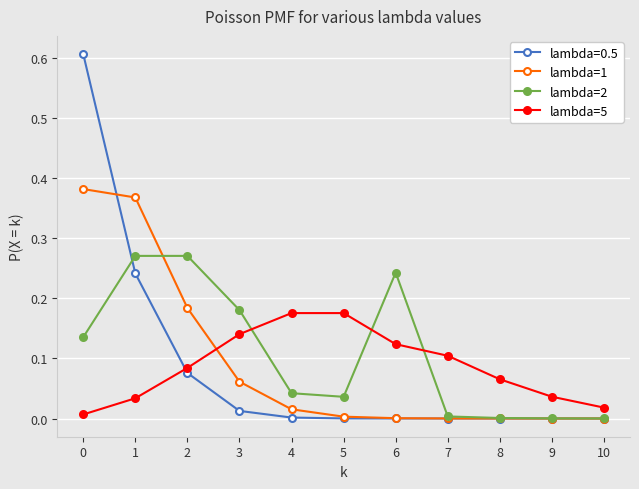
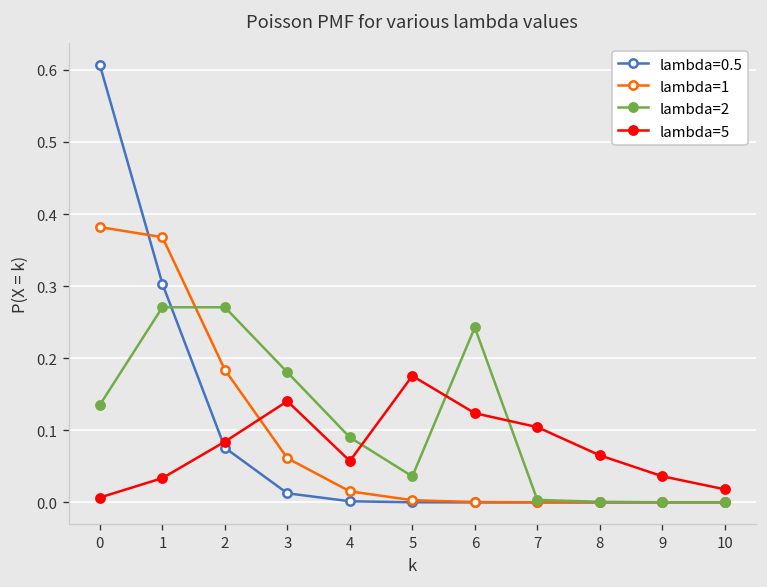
  {
    "lambda=0.5": {
      "0": 0.61,
-     "1": 0.24,
+     "1": 0.30,
      "2": 0.08,
      "3": 0.01,
      "4": 0.00
    },
    "lambda=1": {
      "0": 0.38,
      "1": 0.37,
      "2": 0.18,
      "3": 0.06,
      "4": 0.02
    },
    "lambda=2": {
      "0": 0.14,
      "1": 0.27,
      "2": 0.27,
      "3": 0.18,
-     "4": 0.04,
+     "4": 0.09,
      "5": 0.04,
      "6": 0.24
    },
    "lambda=5": {
      "0": 0.01,
      "1": 0.03,
      "2": 0.08,
      "3": 0.14,
-     "4": 0.18,
+     "4": 0.06,
      "5": 0.18,
      "6": 0.12,
      "7": 0.10,
      "8": 0.07,
      "9": 0.04,
      "10": 0.02
    }
  }
